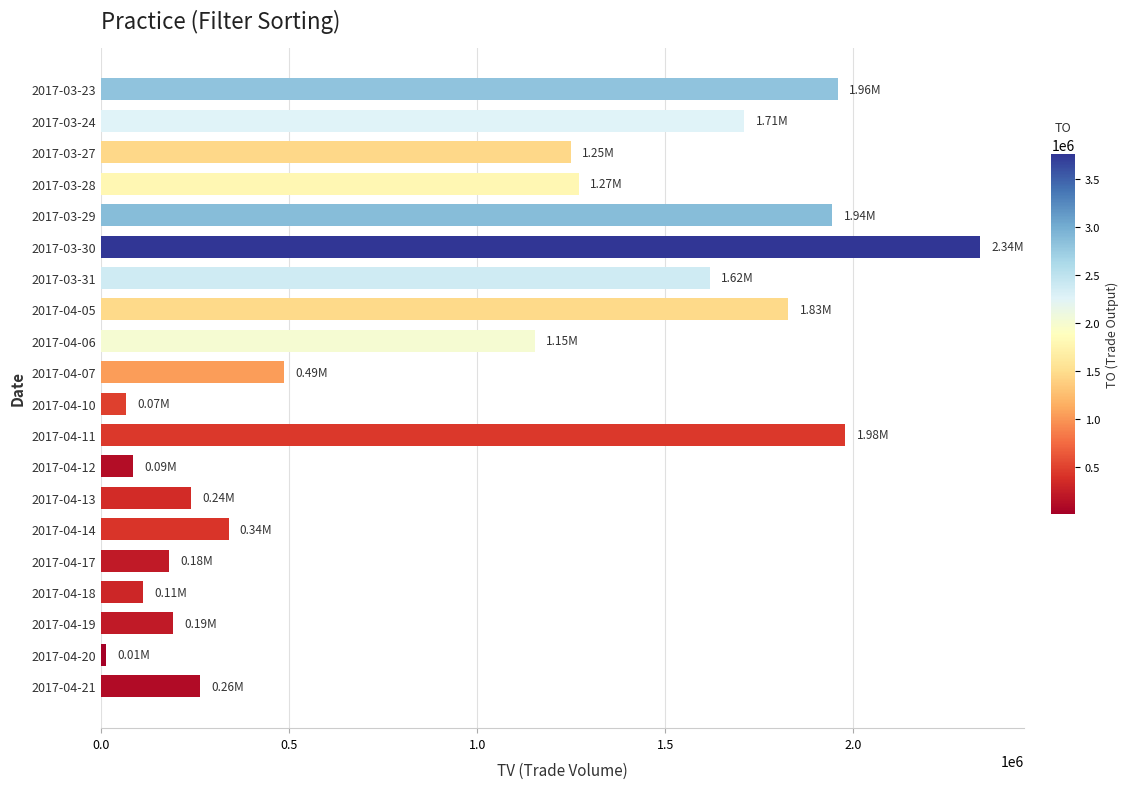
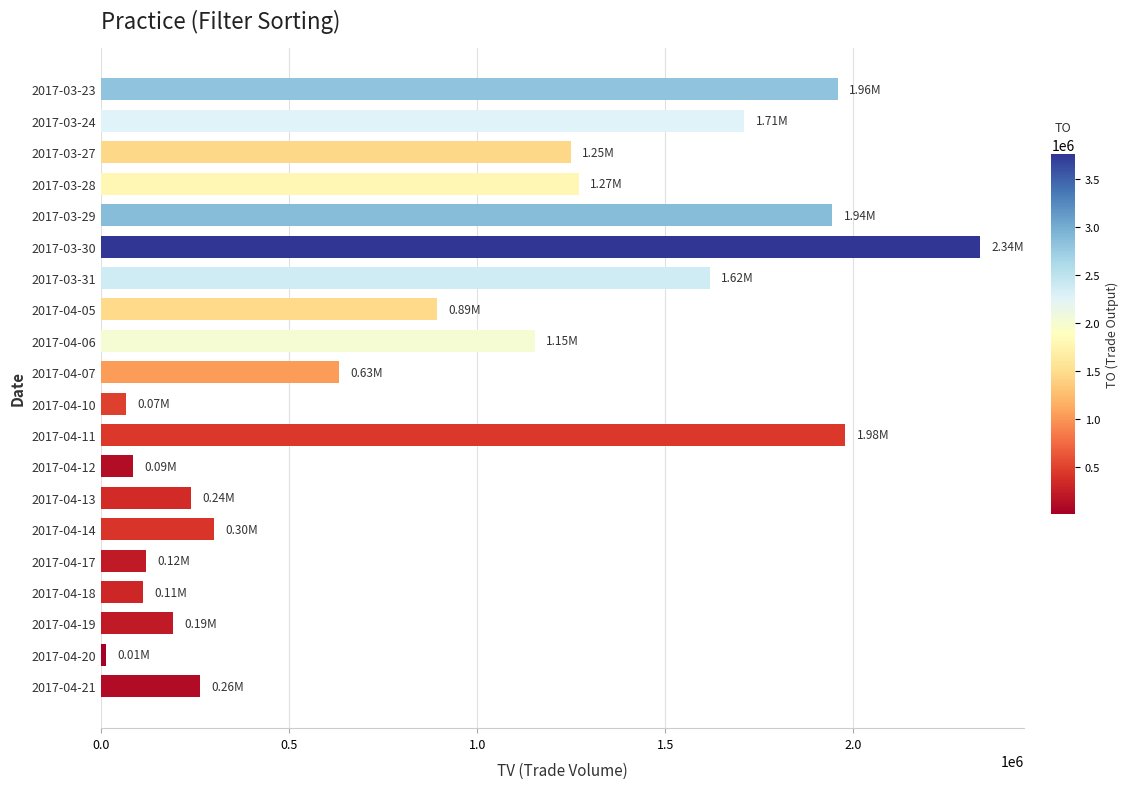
  {
    "2017-03-23": "1.96M",
    "2017-03-24": "1.71M",
    "2017-03-27": "1.25M",
    "2017-03-28": "1.27M",
    "2017-03-29": "1.94M",
    "2017-03-30": "2.34M",
    "2017-03-31": "1.62M",
-   "2017-04-05": "1.83M",
+   "2017-04-05": "0.89M",
    "2017-04-06": "1.15M",
-   "2017-04-07": "0.49M",
+   "2017-04-07": "0.63M",
    "2017-04-10": "0.07M",
    "2017-04-11": "1.98M",
    "2017-04-12": "0.09M",
    "2017-04-13": "0.24M",
-   "2017-04-14": "0.34M",
-   "2017-04-17": "0.18M",
+   "2017-04-14": "0.30M",
+   "2017-04-17": "0.12M",
    "2017-04-18": "0.11M",
    "2017-04-19": "0.19M",
    "2017-04-20": "0.01M",
    "2017-04-21": "0.26M"
  }
